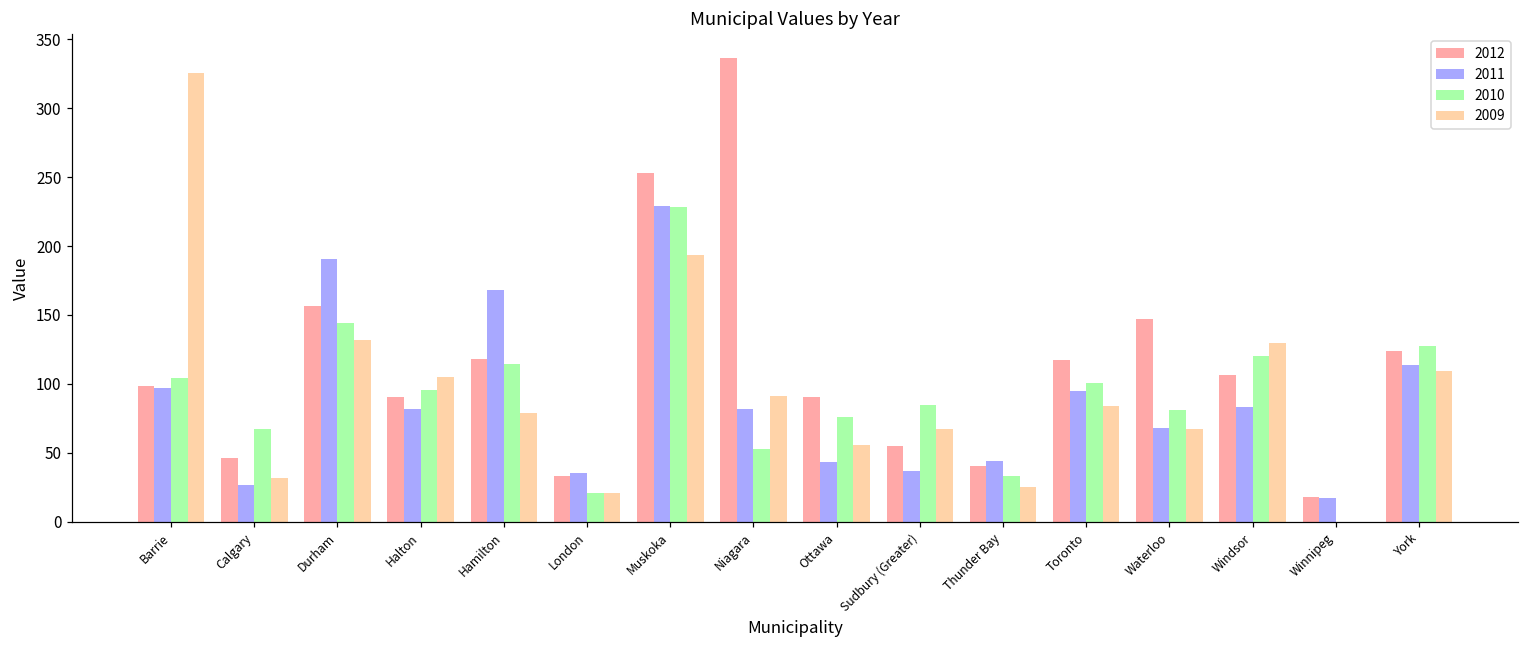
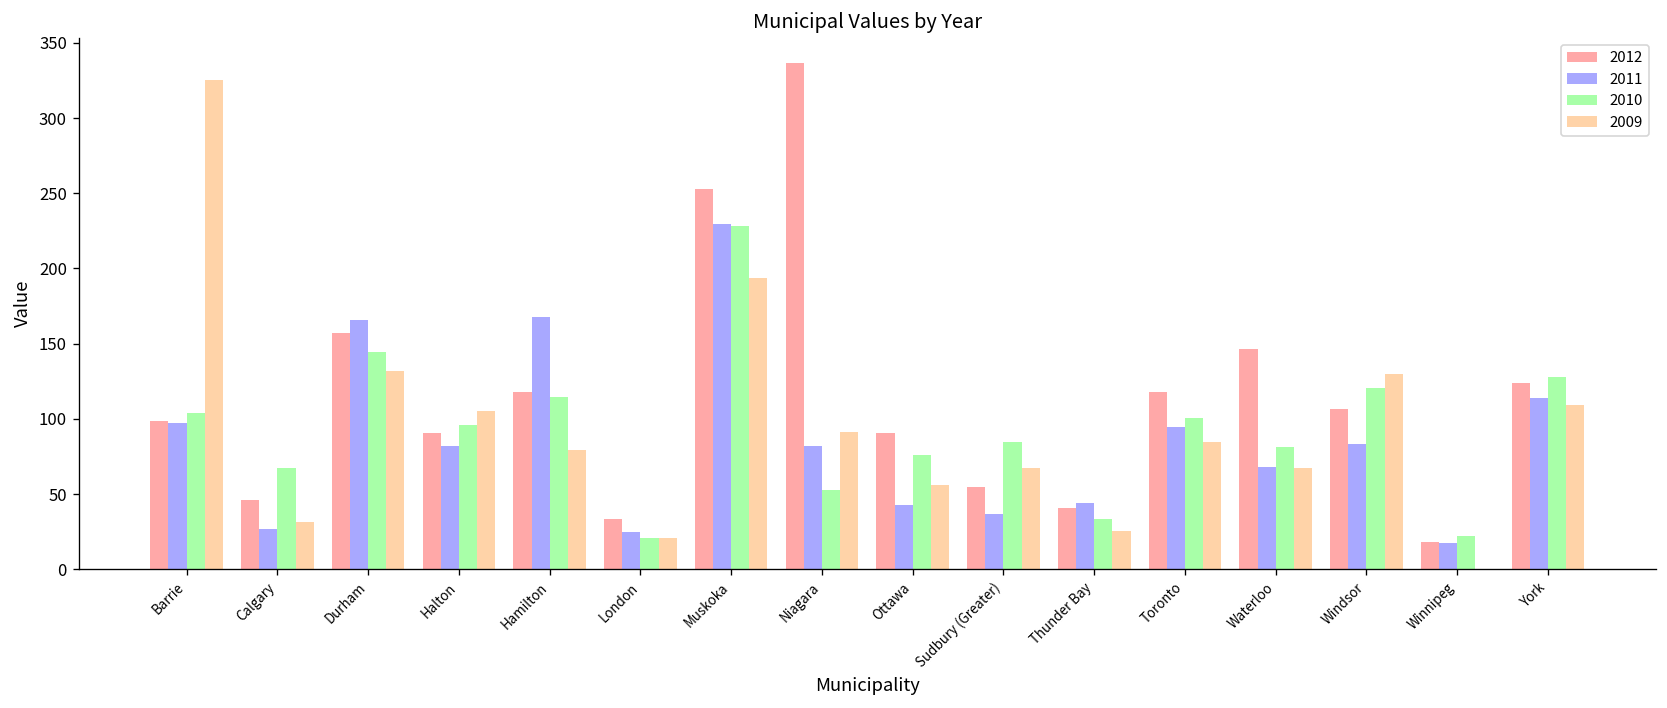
  {
    "2011": {
      "Barrie": 97,
      "Calgary": 27,
-     "Durham": 190,
+     "Durham": 166,
      "Halton": 82,
      "Hamilton": 168,
-     "London": 35,
+     "London": 25,
      "Muskoka": 229,
      "Niagara": 82,
      "Ottawa": 43,
      "Sudbury (Greater)": 37,
      "Thunder Bay": 44,
      "Toronto": 95,
      "Waterloo": 68,
      "Windsor": 83,
      "Winnipeg": 18,
      "York": 114
    },
    "2010": {
      "Barrie": 104,
      "Calgary": 67,
      "Durham": 144,
      "Halton": 96,
      "Hamilton": 115,
      "London": 21,
      "Muskoka": 228,
      "Niagara": 53,
      "Ottawa": 76,
      "Sudbury (Greater)": 85,
      "Thunder Bay": 33,
      "Toronto": 100,
      "Waterloo": 81,
      "Windsor": 121,
-     "Winnipeg": 0,
+     "Winnipeg": 22,
      "York": 128
    }
  }
